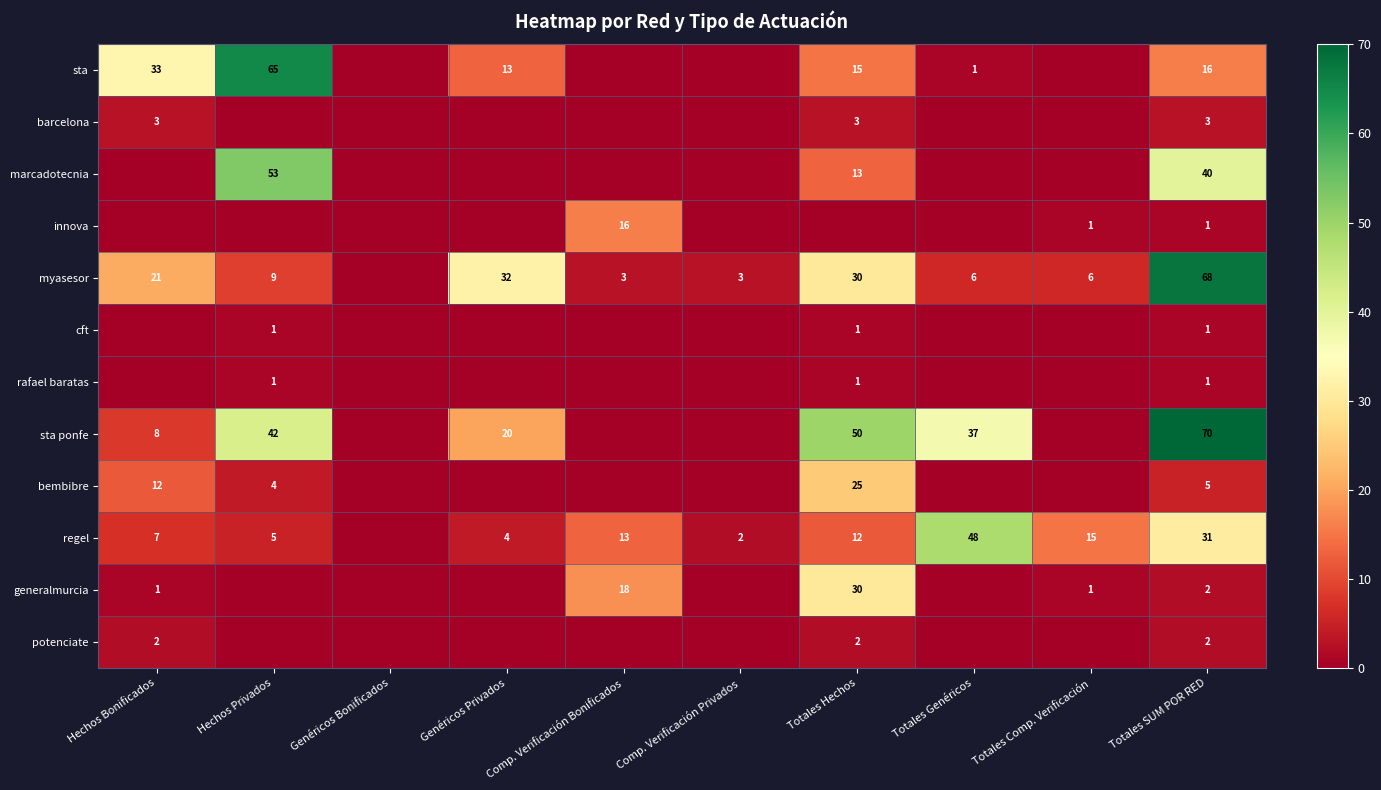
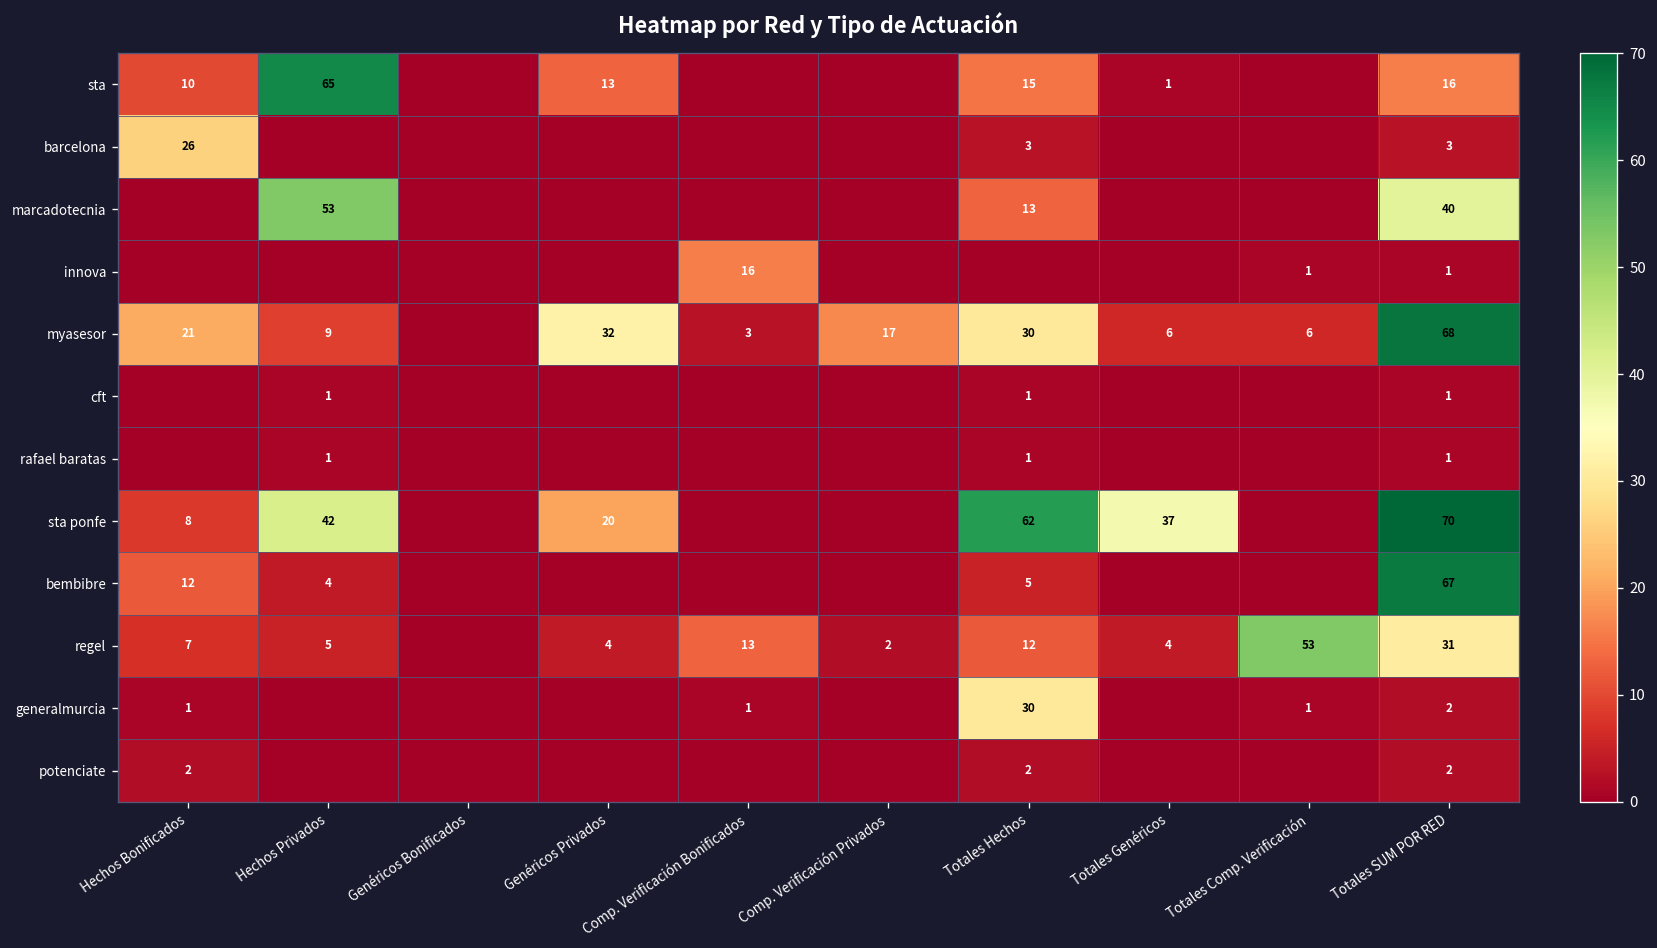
  {
    "sta": {
-     "Hechos Bonificados": 33,
+     "Hechos Bonificados": 10,
      "Hechos Privados": 65,
      "Genéricos Privados": 13,
      "Totales Hechos": 15,
      "Totales Genéricos": 1,
      "Totales SUM POR RED": 16
    },
    "barcelona": {
-     "Hechos Bonificados": 3,
+     "Hechos Bonificados": 26,
      "Totales Hechos": 3,
      "Totales SUM POR RED": 3
    },
    "marcadotecnia": {
      "Hechos Privados": 53,
      "Totales Hechos": 13,
      "Totales SUM POR RED": 40
    },
    "innova": {
      "Comp. Verificación Bonificados": 16,
      "Totales Comp. Verificación": 1,
      "Totales SUM POR RED": 1
    },
    "myasesor": {
      "Hechos Bonificados": 21,
      "Hechos Privados": 9,
      "Genéricos Privados": 32,
      "Comp. Verificación Bonificados": 3,
-     "Comp. Verificación Privados": 3,
+     "Comp. Verificación Privados": 17,
      "Totales Hechos": 30,
      "Totales Genéricos": 6,
      "Totales Comp. Verificación": 6,
      "Totales SUM POR RED": 68
    },
    "cft": {
      "Hechos Privados": 1,
      "Totales Hechos": 1,
      "Totales SUM POR RED": 1
    },
    "rafael baratas": {
      "Hechos Privados": 1,
      "Totales Hechos": 1,
      "Totales SUM POR RED": 1
    },
    "sta ponfe": {
      "Hechos Bonificados": 8,
      "Hechos Privados": 42,
      "Genéricos Privados": 20,
-     "Totales Hechos": 50,
+     "Totales Hechos": 62,
      "Totales Genéricos": 37,
      "Totales SUM POR RED": 70
    },
    "bembibre": {
      "Hechos Bonificados": 12,
      "Hechos Privados": 4,
-     "Totales Hechos": 25,
-     "Totales SUM POR RED": 5
+     "Totales Hechos": 5,
+     "Totales SUM POR RED": 67
    },
    "regel": {
      "Hechos Bonificados": 7,
      "Hechos Privados": 5,
      "Genéricos Privados": 4,
      "Comp. Verificación Bonificados": 13,
      "Comp. Verificación Privados": 2,
      "Totales Hechos": 12,
-     "Totales Genéricos": 48,
-     "Totales Comp. Verificación": 15,
+     "Totales Genéricos": 4,
+     "Totales Comp. Verificación": 53,
      "Totales SUM POR RED": 31
    },
    "generalmurcia": {
      "Hechos Bonificados": 1,
-     "Comp. Verificación Bonificados": 18,
+     "Comp. Verificación Bonificados": 1,
      "Totales Hechos": 30,
      "Totales Comp. Verificación": 1,
      "Totales SUM POR RED": 2
    },
    "potenciate": {
      "Hechos Bonificados": 2,
      "Totales Hechos": 2,
      "Totales SUM POR RED": 2
    }
  }
